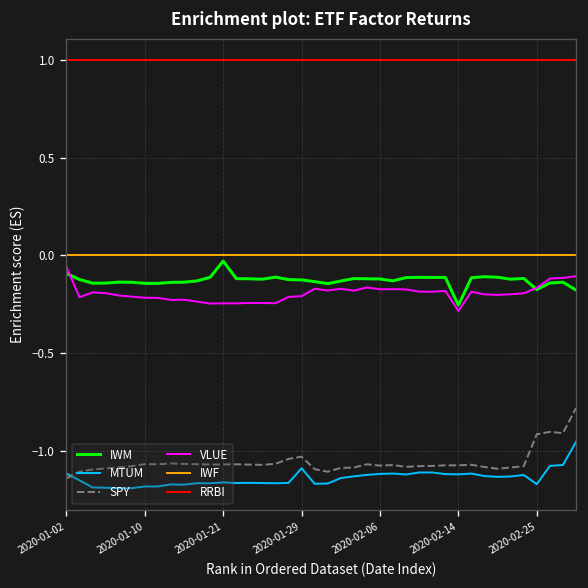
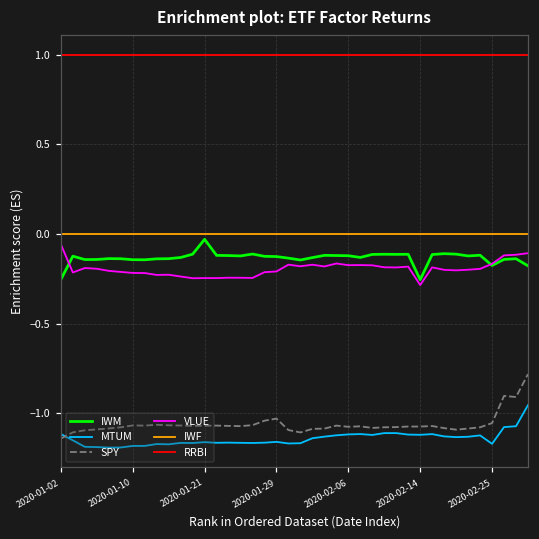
  {
    "IWM": {
-     "2020-01-02": -0.09,
+     "2020-01-02": -0.25,
      "2020-01-10": -0.14,
      "2020-01-21": -0.03,
      "2020-01-29": -0.13,
      "2020-02-06": -0.12,
      "2020-02-14": -0.26
    },
    "MTUM": {
      "2020-01-02": -1.12,
-     "2020-01-29": -1.09,
+     "2020-01-29": -1.16,
      "2020-02-06": -1.12,
      "2020-02-14": -1.12,
      "2020-02-25": -1.17
    },
    "SPY": {
      "2020-01-02": -1.14,
      "2020-01-29": -1.03,
      "2020-02-06": -1.08,
      "2020-02-14": -1.08,
-     "2020-02-25": -0.92
+     "2020-02-25": -1.06
    },
    "VLUE": {
      "2020-01-02": -0.06,
      "2020-01-10": -0.22,
      "2020-01-21": -0.25,
      "2020-01-29": -0.21,
      "2020-02-06": -0.17,
      "2020-02-14": -0.28
    },
    "IWF": {
      "2020-01-02": 0.00,
      "2020-01-10": 0.00,
      "2020-01-21": 0.00,
      "2020-01-29": 0.00,
      "2020-02-06": 0.00,
      "2020-02-14": 0.00,
      "2020-02-25": 0.00
    },
    "RRBI": {
      "2020-01-02": 1.00,
      "2020-01-10": 1.00,
      "2020-01-21": 1.00,
      "2020-01-29": 1.00,
      "2020-02-06": 1.00,
      "2020-02-14": 1.00,
      "2020-02-25": 1.00
    }
  }
